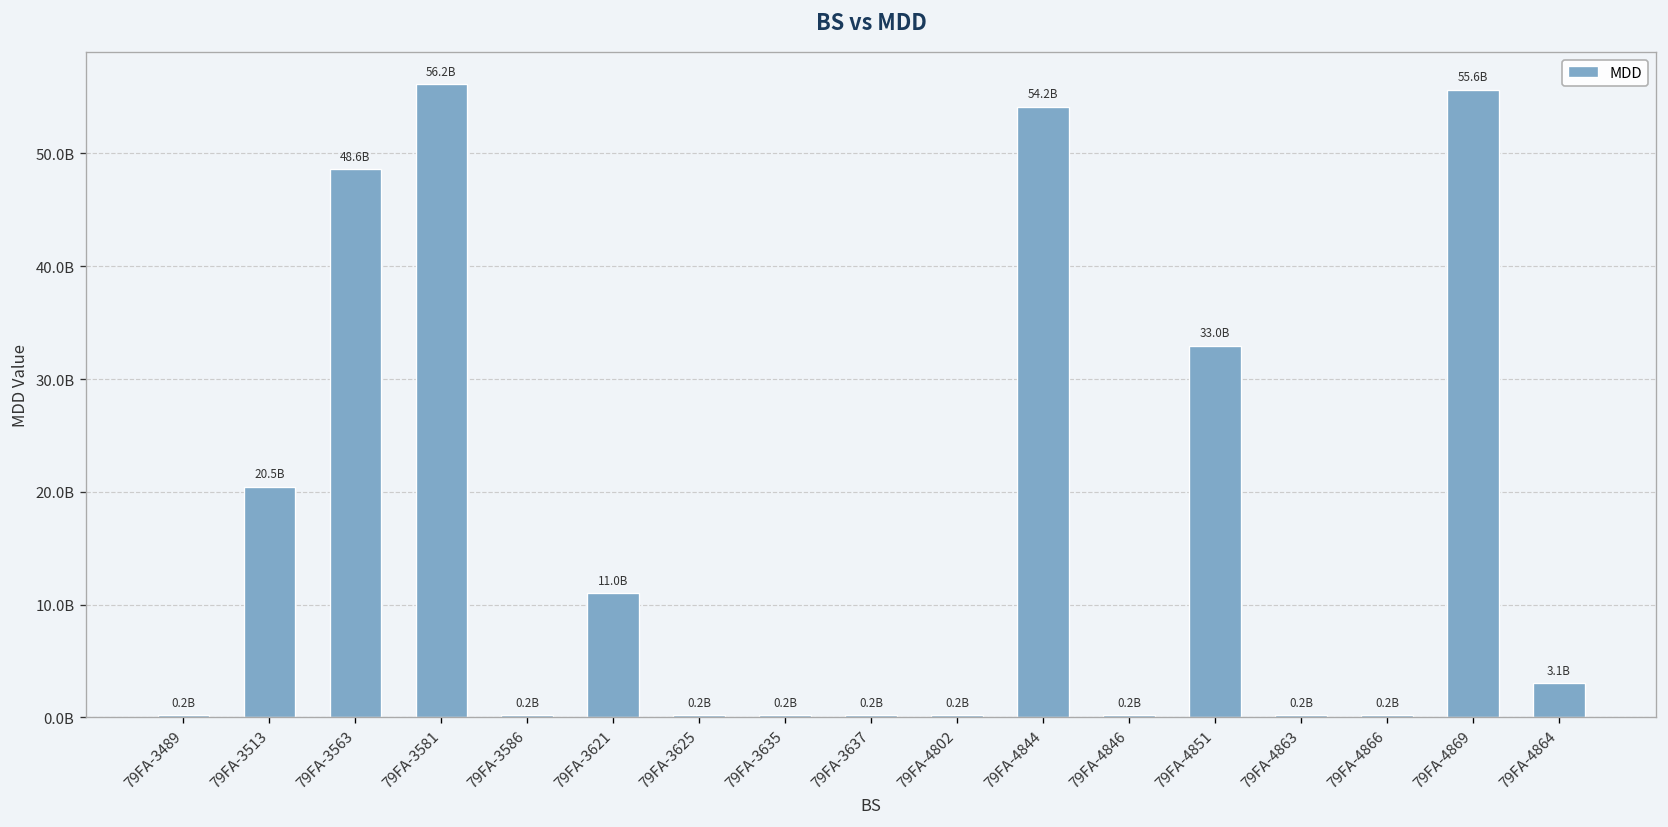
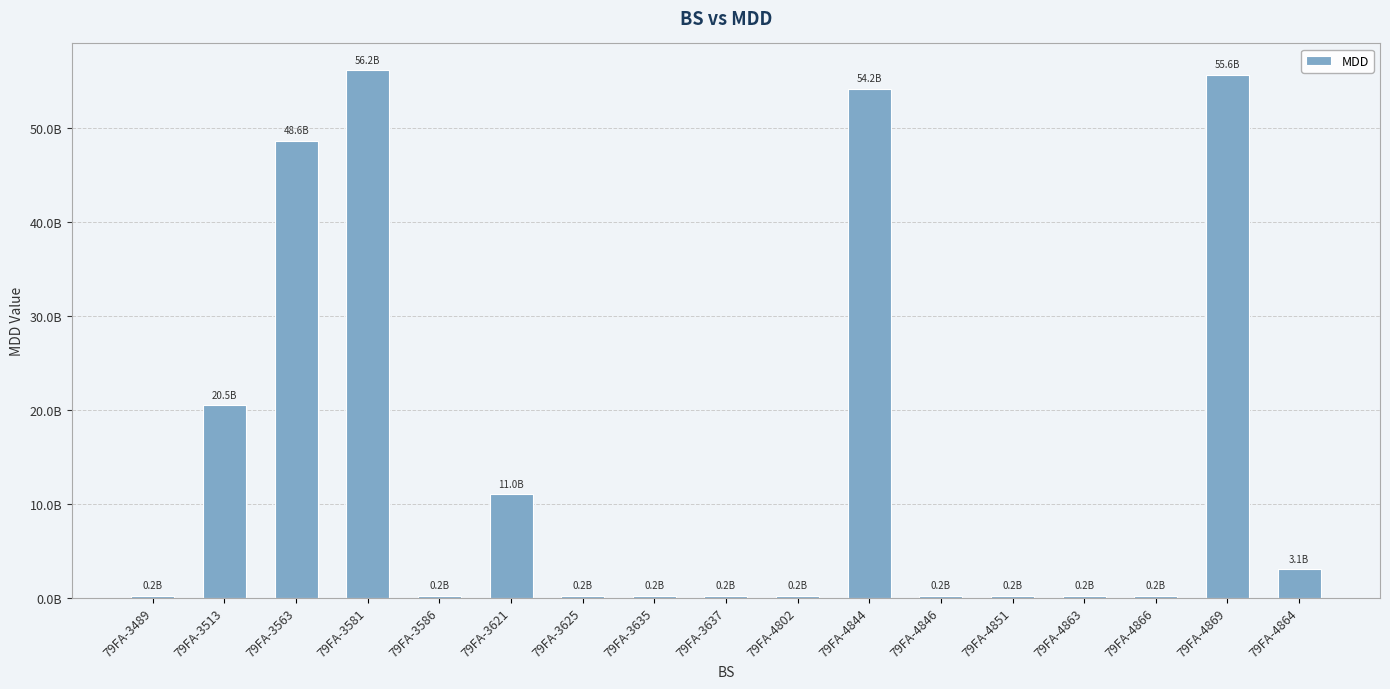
  {
    "79FA-3489": "0.2B",
    "79FA-3513": "20.5B",
    "79FA-3563": "48.6B",
    "79FA-3581": "56.2B",
    "79FA-3586": "0.2B",
    "79FA-3621": "11.0B",
    "79FA-3625": "0.2B",
    "79FA-3635": "0.2B",
    "79FA-3637": "0.2B",
    "79FA-4802": "0.2B",
    "79FA-4844": "54.2B",
    "79FA-4846": "0.2B",
-   "79FA-4851": "33.0B",
+   "79FA-4851": "0.2B",
    "79FA-4863": "0.2B",
    "79FA-4866": "0.2B",
    "79FA-4869": "55.6B",
    "79FA-4864": "3.1B"
  }
